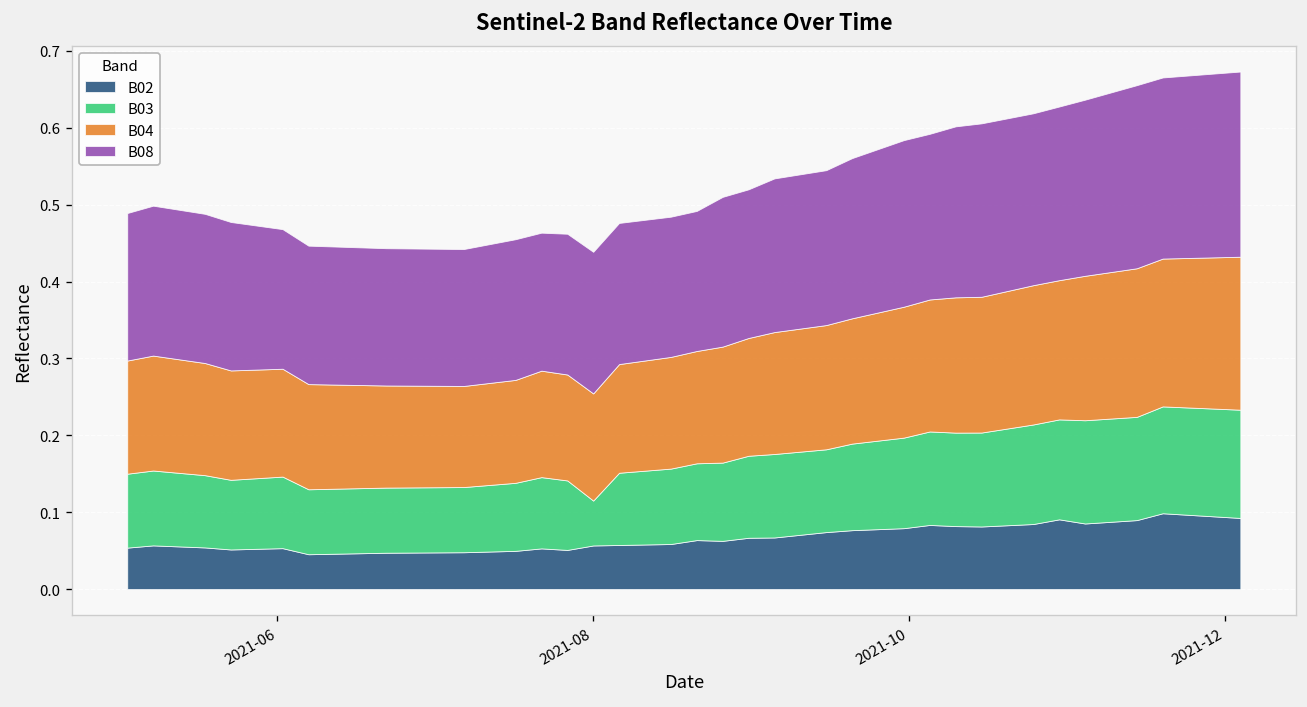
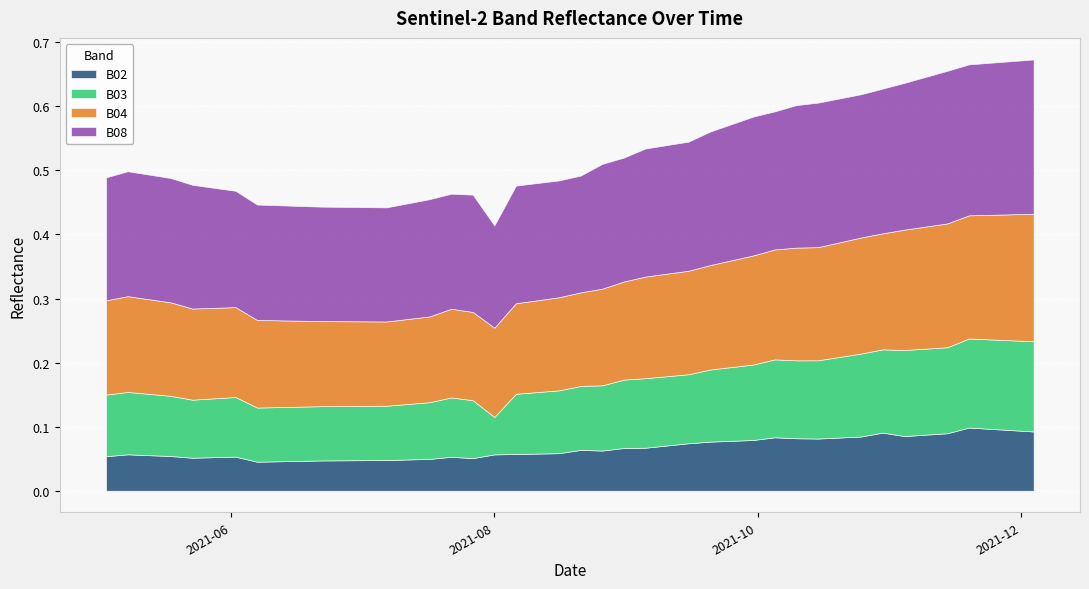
  {
    "B02": {
      "2021-08": 0.06
    },
    "B03": {
      "2021-08": 0.06
    },
    "B04": {
      "2021-08": 0.14
    },
    "B08": {
-     "2021-08": 0.18
+     "2021-08": 0.16
    }
  }
